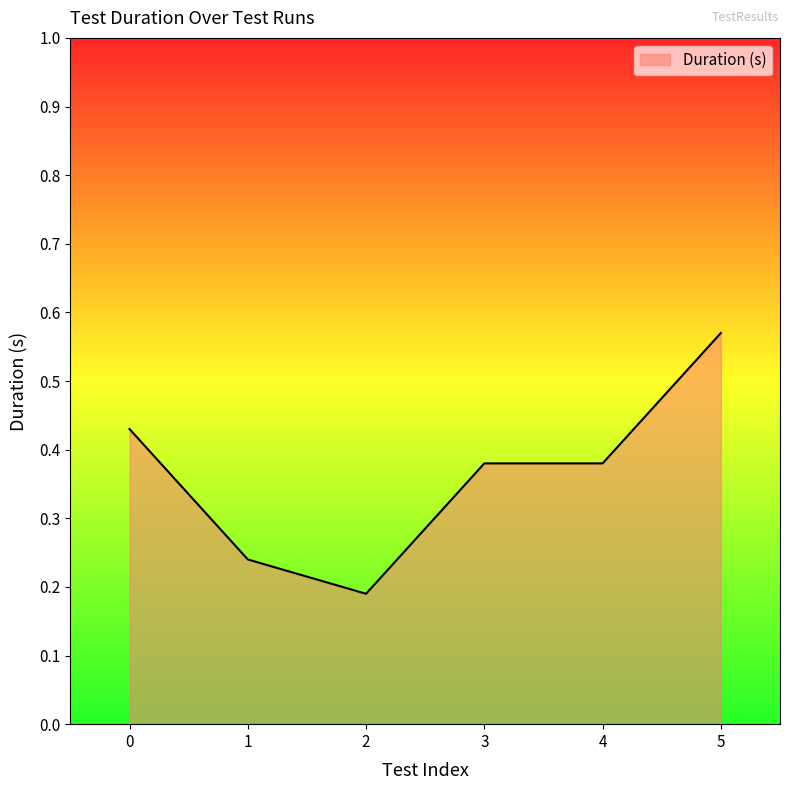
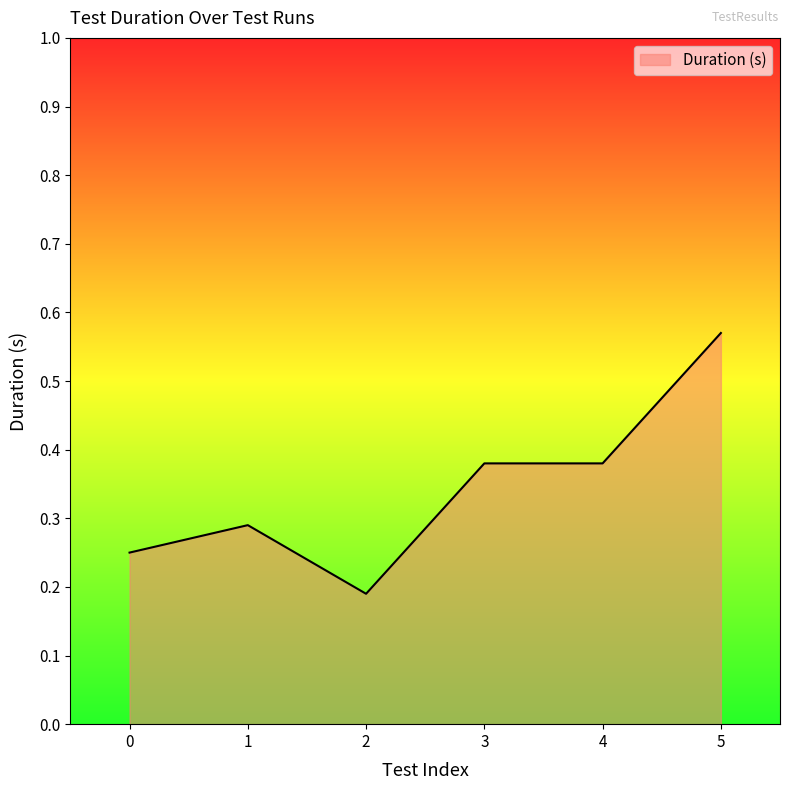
  {
-   "0": 0.43,
-   "1": 0.24,
+   "0": 0.25,
+   "1": 0.29,
    "2": 0.19,
    "3": 0.38,
    "4": 0.38,
    "5": 0.57
  }
